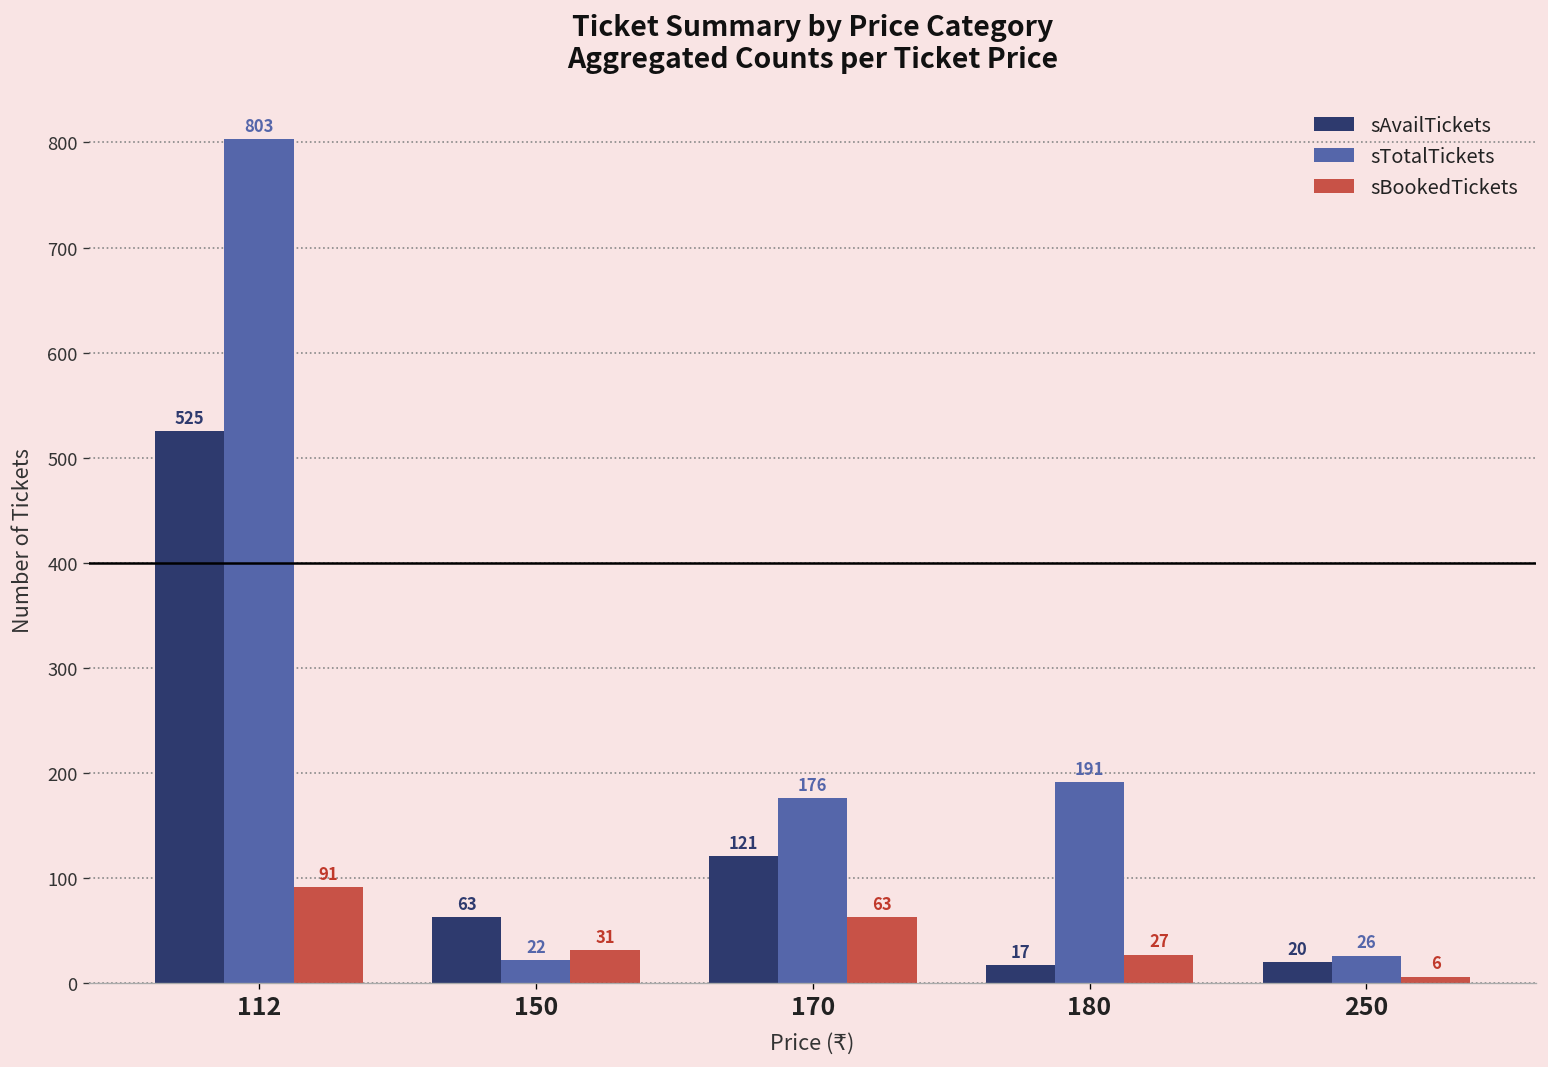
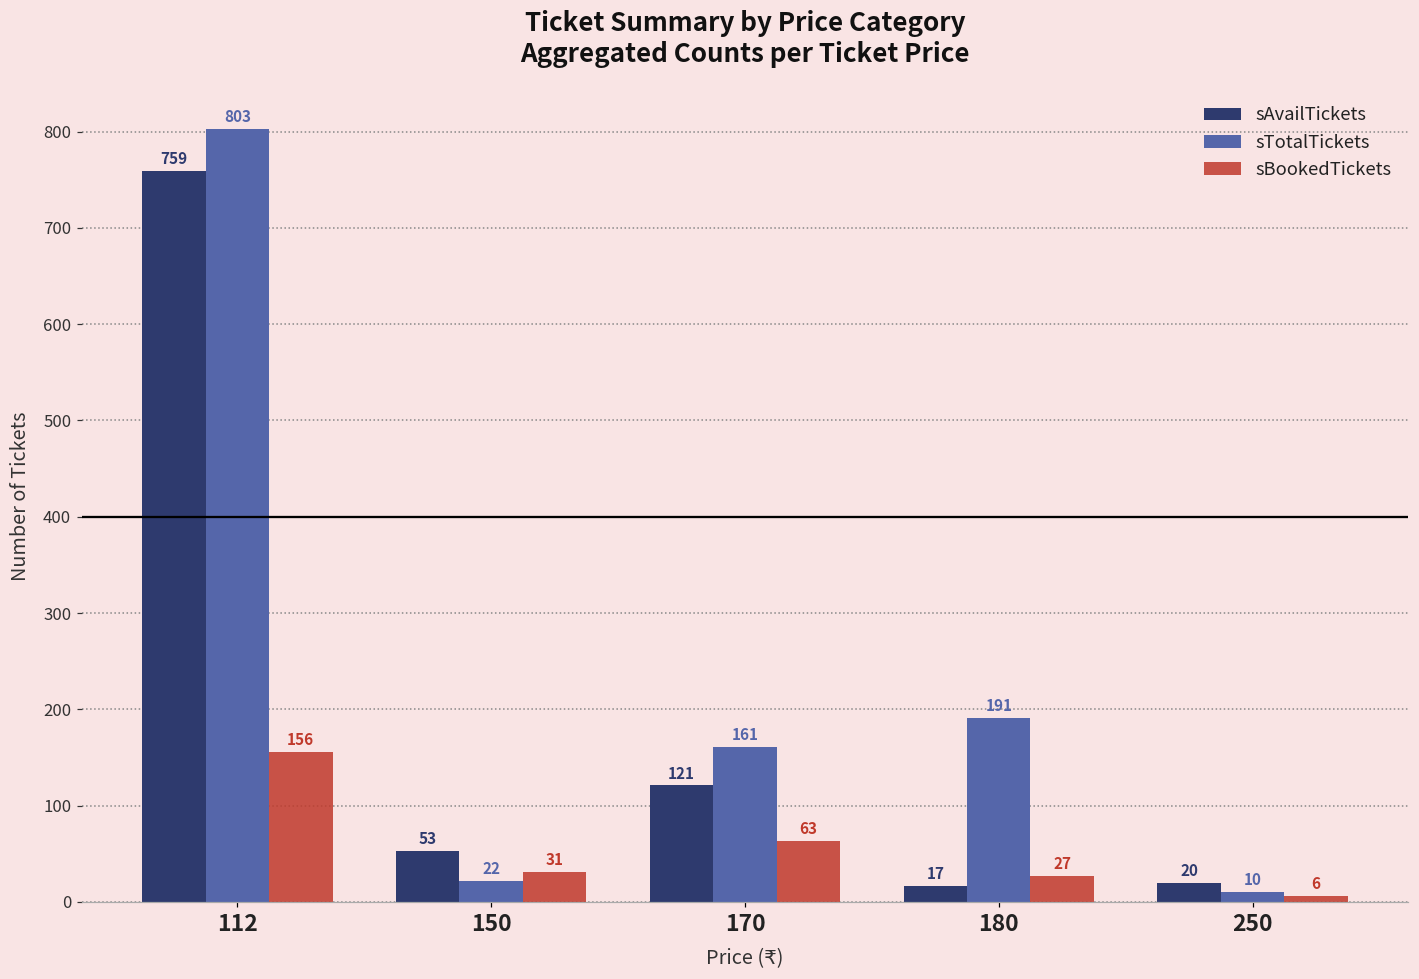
  {
    "sAvailTickets": {
-     "112": 525,
-     "150": 63,
+     "112": 759,
+     "150": 53,
      "170": 121,
      "180": 17,
      "250": 20
    },
    "sTotalTickets": {
      "112": 803,
      "150": 22,
-     "170": 176,
+     "170": 161,
      "180": 191,
-     "250": 26
+     "250": 10
    },
    "sBookedTickets": {
-     "112": 91,
+     "112": 156,
      "150": 31,
      "170": 63,
      "180": 27,
      "250": 6
    }
  }
